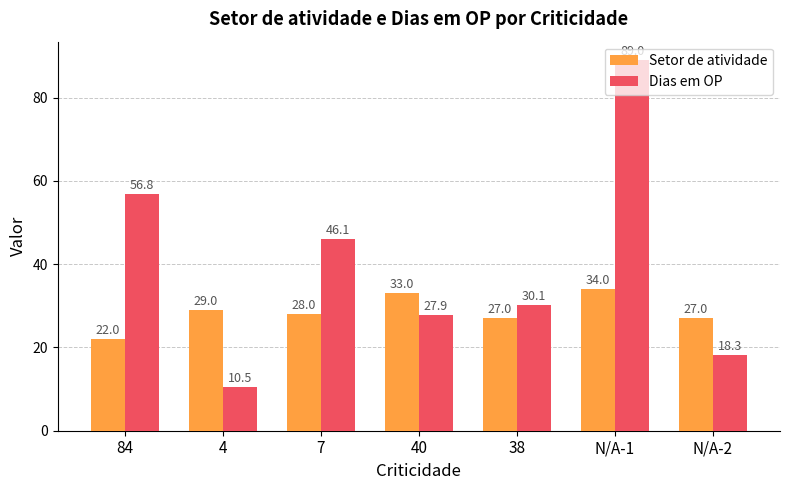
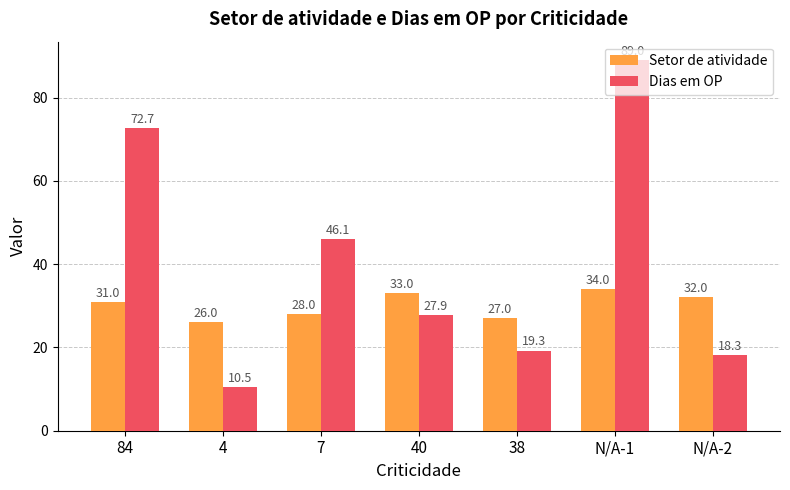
  {
    "Setor de atividade": {
-     "84": 22.0,
-     "4": 29.0,
+     "84": 31.0,
+     "4": 26.0,
      "7": 28.0,
      "40": 33.0,
      "38": 27.0,
      "N/A-1": 34.0,
-     "N/A-2": 27.0
+     "N/A-2": 32.0
    },
    "Dias em OP": {
-     "84": 56.8,
+     "84": 72.7,
      "4": 10.5,
      "7": 46.1,
      "40": 27.9,
-     "38": 30.1,
+     "38": 19.3,
      "N/A-2": 18.3
    }
  }
